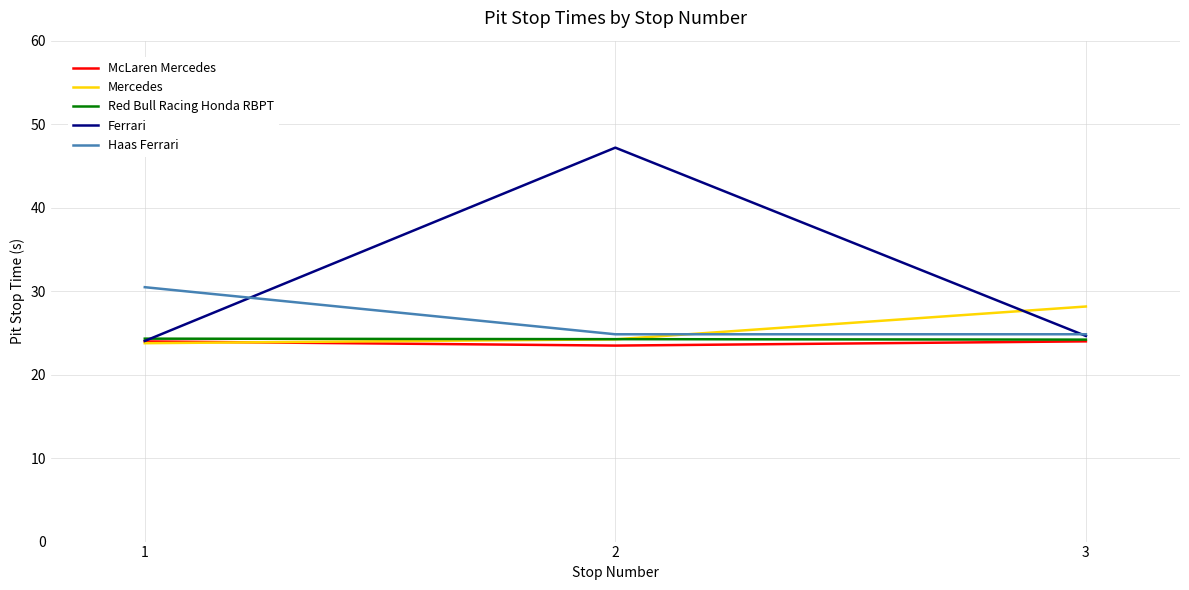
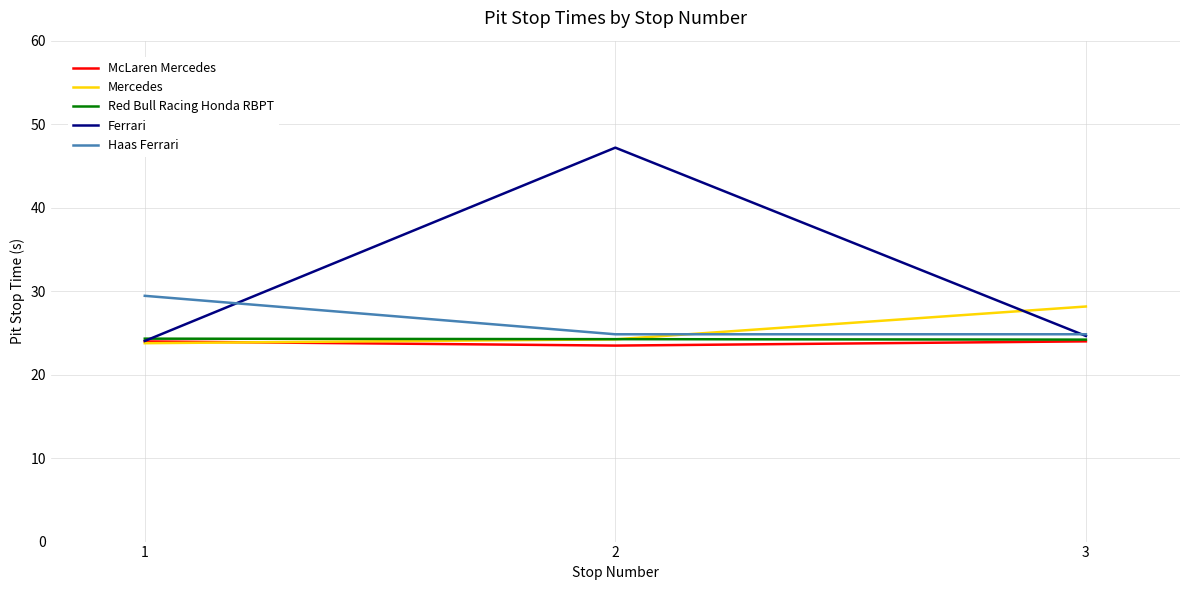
  {
    "McLaren Mercedes": {
      "2": 23
    },
    "Mercedes": {
      "3": 28
    },
    "Ferrari": {
      "2": 47
    },
    "Haas Ferrari": {
-     "1": 30,
+     "1": 29,
      "2": 25
    }
  }
